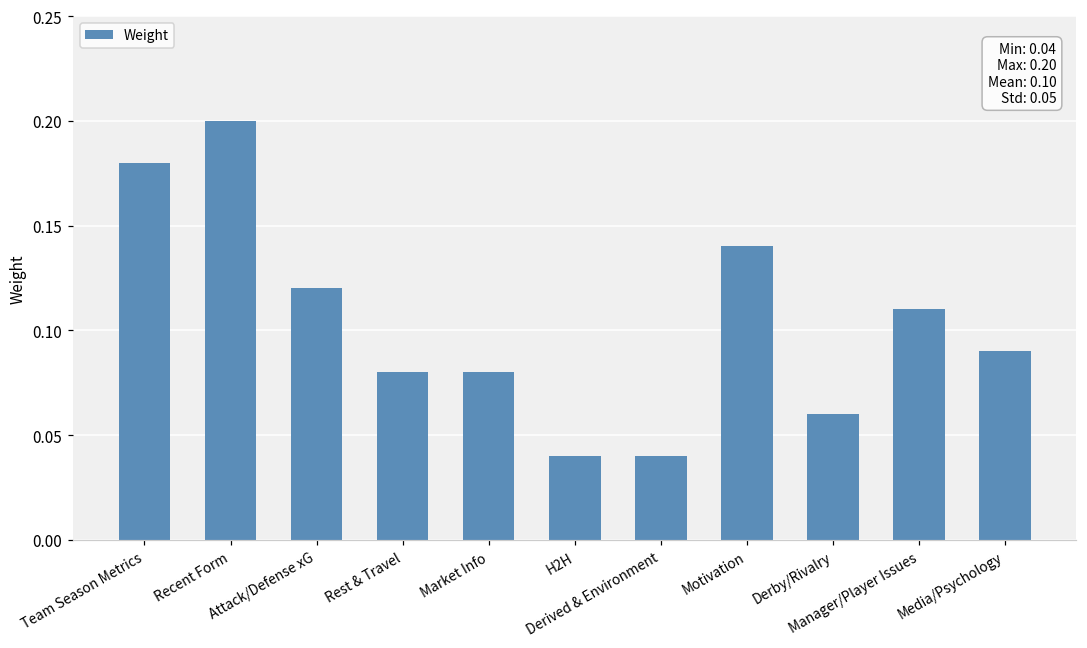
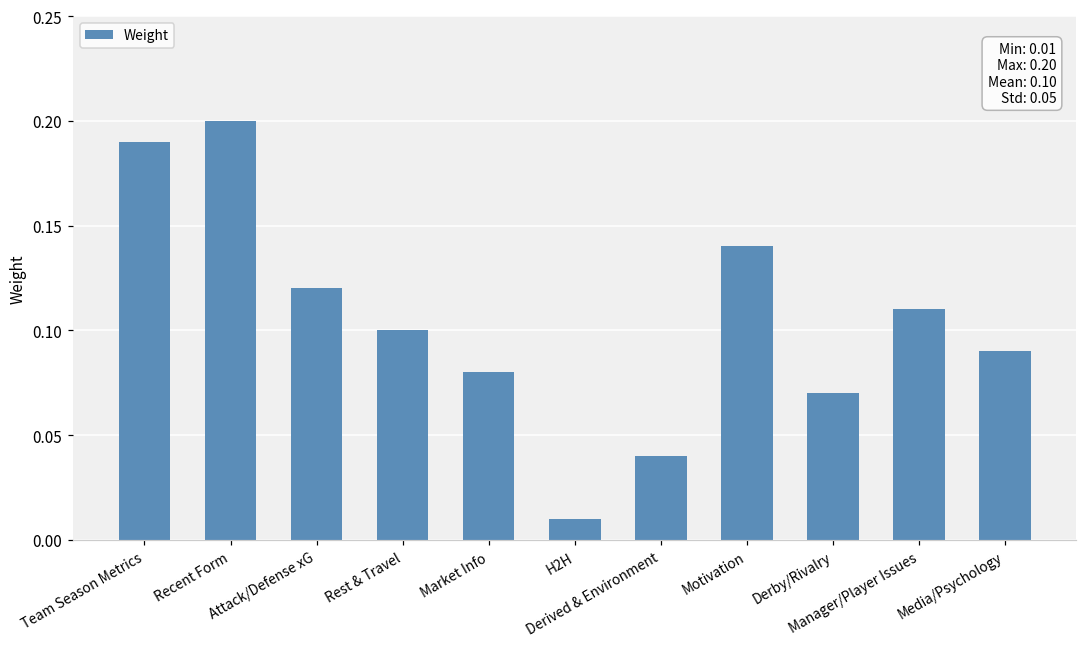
  {
-   "Team Season Metrics": 0.18,
-   "Rest & Travel": 0.08,
-   "H2H": 0.04,
-   "Derby/Rivalry": 0.06
+   "Team Season Metrics": 0.19,
+   "Rest & Travel": 0.10,
+   "H2H": 0.01,
+   "Derby/Rivalry": 0.07
  }
